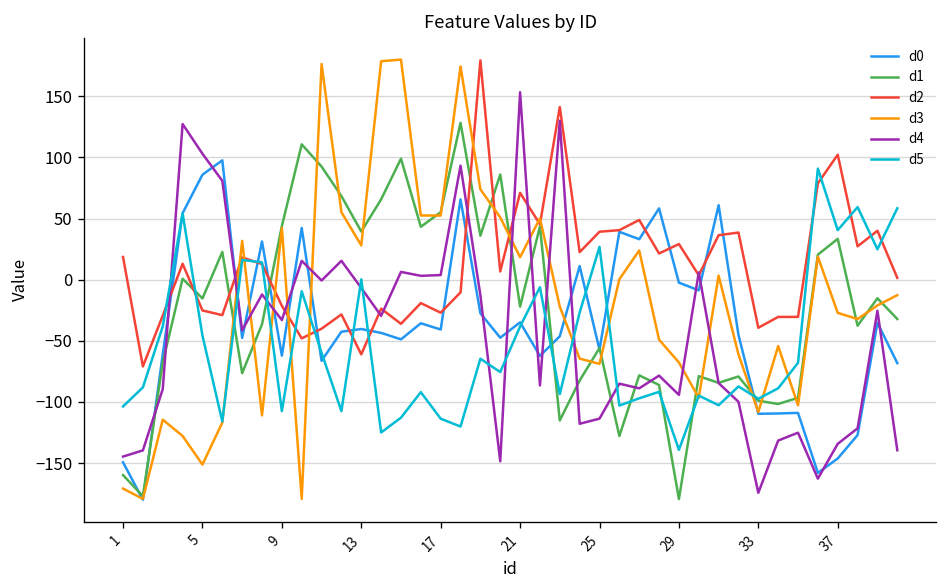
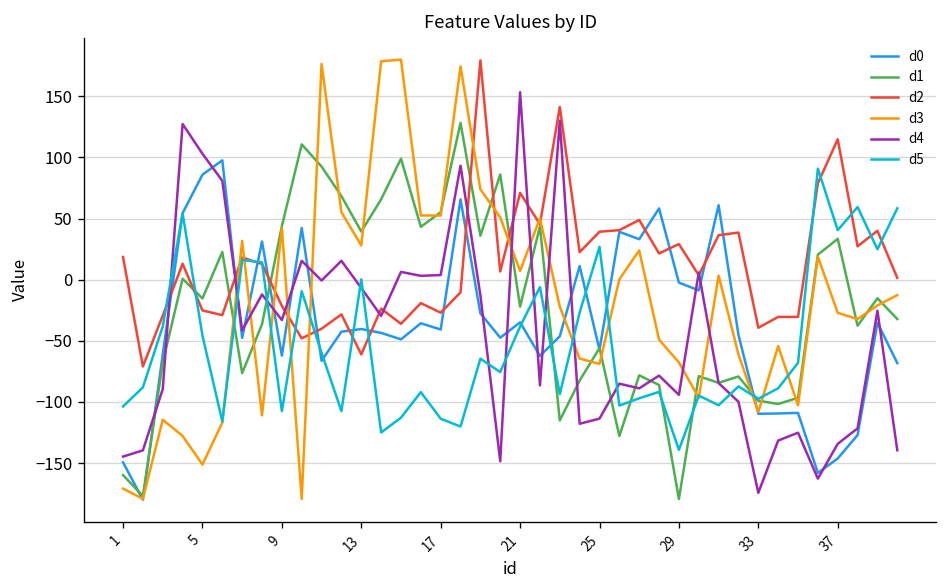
  {
    "d1": {
      "1": -160,
      "5": -15,
      "13": 39,
      "17": 55,
      "21": -22,
      "29": -179,
      "37": 33
    },
    "d2": {
      "1": 19,
      "5": -25,
      "9": -21,
      "13": -61,
      "17": -27,
      "21": 71,
      "25": 39,
      "29": 29,
      "33": -39,
-     "37": 102
+     "37": 115
    },
    "d3": {
      "1": -171,
      "5": -151,
      "13": 28,
      "17": 52,
-     "21": 18,
+     "21": 7,
      "25": -69,
      "29": -68,
      "37": -27
    },
    "d4": {
      "1": -145,
      "5": 103,
      "9": -33,
      "13": -7,
      "17": 4,
      "21": 153,
      "25": -114,
      "29": -94,
      "33": -174,
      "37": -134
    }
  }
